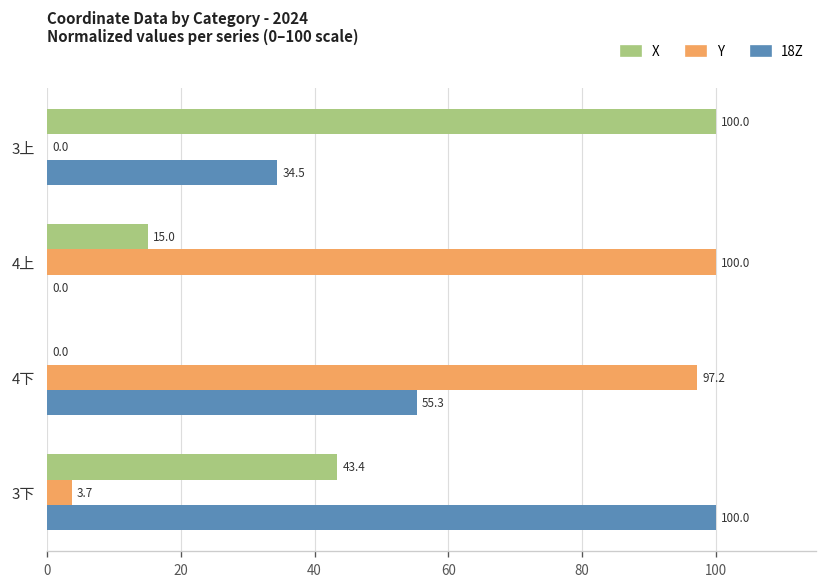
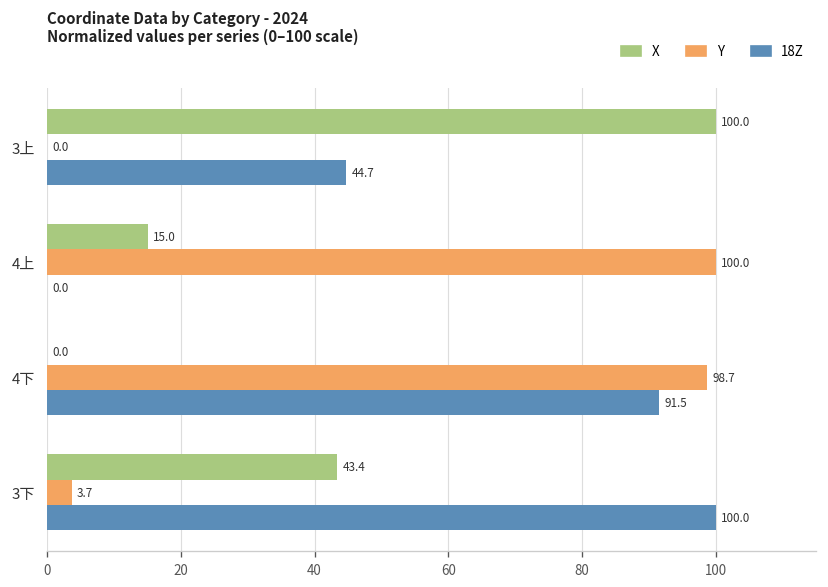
  {
    "X": {
      "3上": 100.0,
      "4上": 15.0,
      "4下": 0.0,
      "3下": 43.4
    },
    "Y": {
      "3上": 0.0,
      "4上": 100.0,
-     "4下": 97.2,
+     "4下": 98.7,
      "3下": 3.7
    },
    "18Z": {
-     "3上": 34.5,
+     "3上": 44.7,
      "4上": 0.0,
-     "4下": 55.3,
+     "4下": 91.5,
      "3下": 100.0
    }
  }
